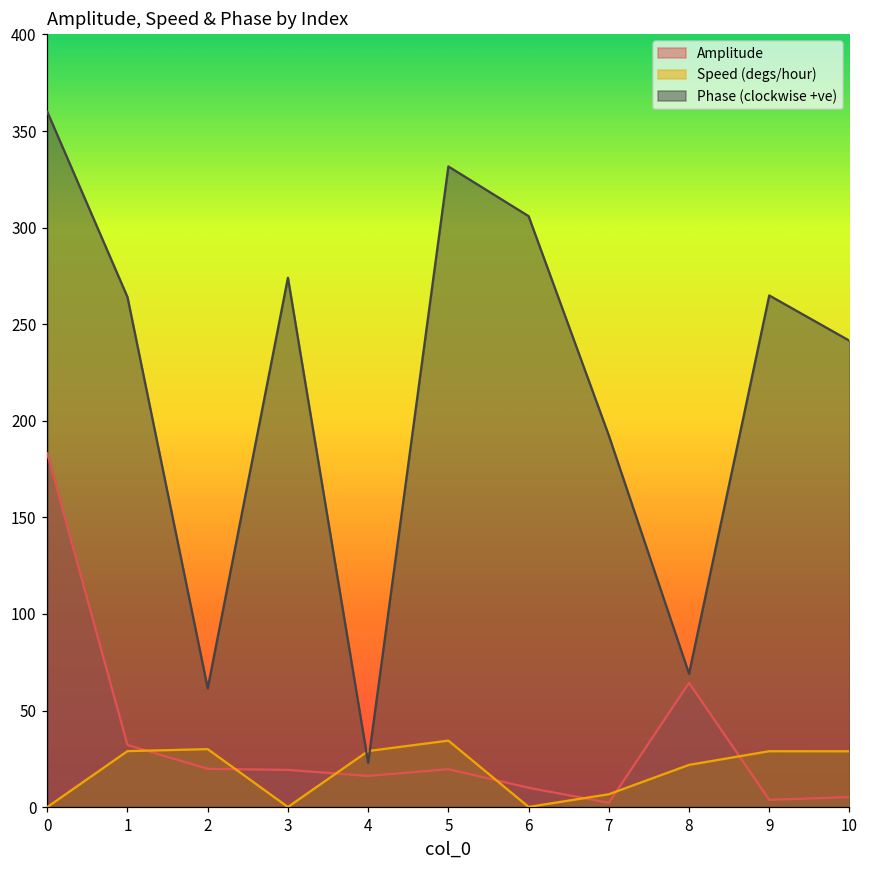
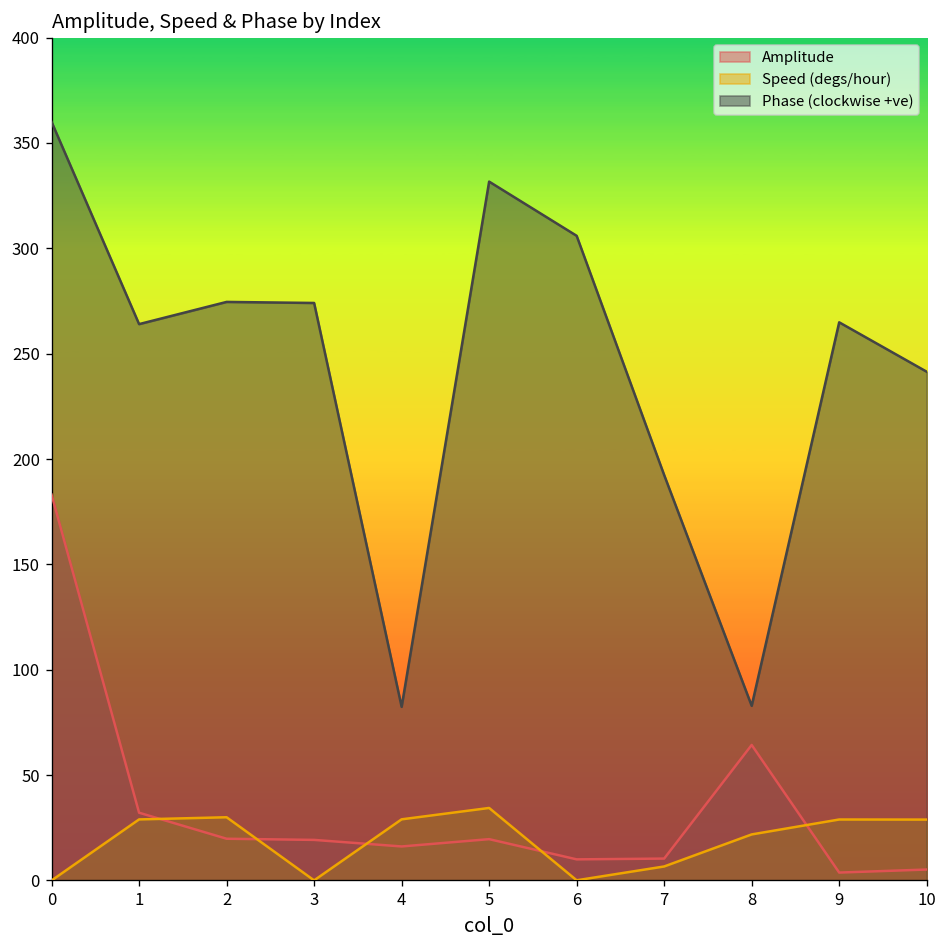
  {
    "Amplitude": {
      "0": 183,
      "1": 32,
      "2": 20,
      "3": 19,
      "4": 16,
      "5": 20,
      "6": 10,
-     "7": 2,
+     "7": 10,
      "8": 64,
      "9": 4,
      "10": 5
    },
    "Speed (degs/hour)": {
      "0": 0,
      "1": 29,
      "2": 30,
      "3": 0,
      "4": 29,
      "5": 34,
      "6": 0,
      "7": 7,
      "8": 22,
      "9": 29,
      "10": 29
    },
    "Phase (clockwise +ve)": {
      "0": 360,
      "1": 264,
-     "2": 61,
+     "2": 275,
      "3": 274,
-     "4": 23,
+     "4": 82,
      "5": 332,
      "6": 306,
      "7": 192,
-     "8": 69,
+     "8": 83,
      "9": 265,
      "10": 241
    }
  }
